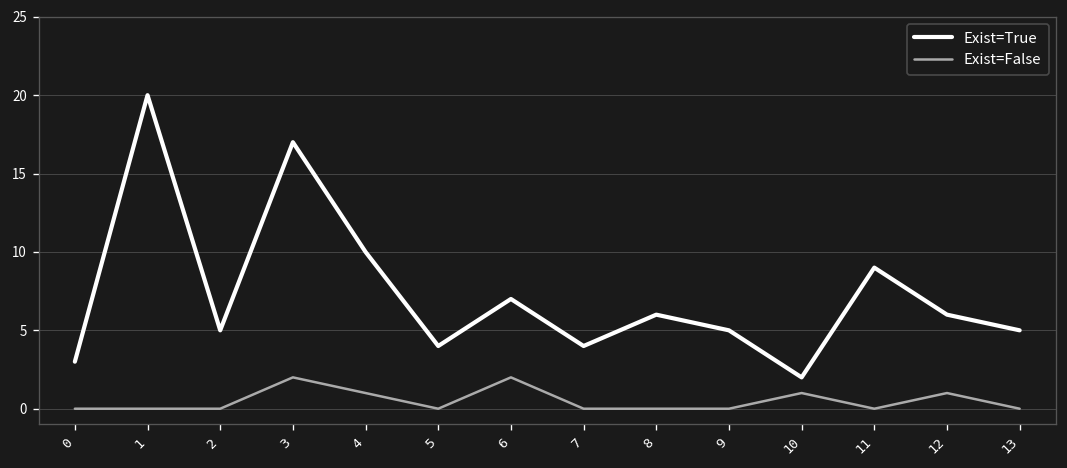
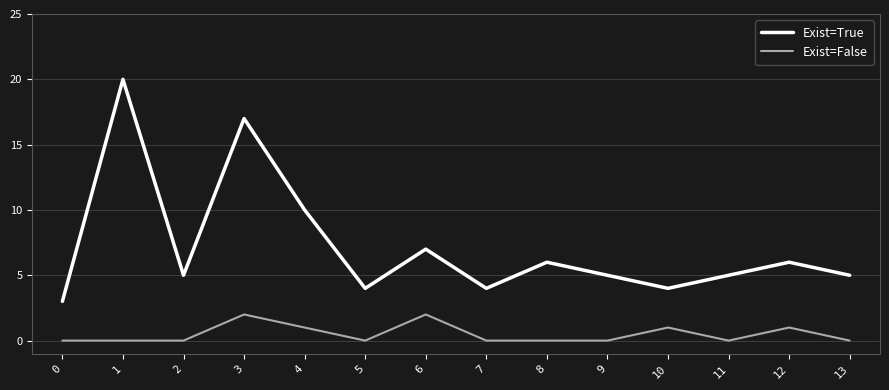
  {
    "Exist=True": {
      "0": 3,
      "1": 20,
      "2": 5,
      "3": 17,
      "4": 10,
      "5": 4,
      "6": 7,
      "7": 4,
      "8": 6,
      "9": 5,
-     "10": 2,
-     "11": 9,
+     "10": 4,
+     "11": 5,
      "12": 6,
      "13": 5
    },
    "Exist=False": {
      "0": 0,
      "1": 0,
      "2": 0,
      "3": 2,
      "4": 1,
      "5": 0,
      "6": 2,
      "7": 0,
      "8": 0,
      "9": 0,
      "10": 1,
      "11": 0,
      "12": 1,
      "13": 0
    }
  }
